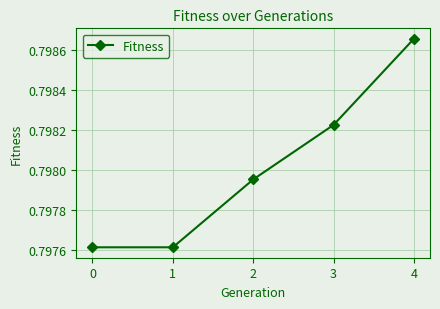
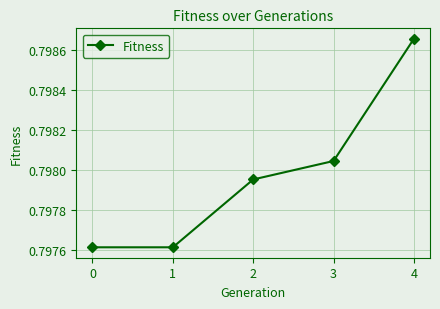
  {
    "0": 0.79761,
    "1": 0.79761,
    "2": 0.79795,
-   "3": 0.79822,
+   "3": 0.79804,
    "4": 0.79865
  }
